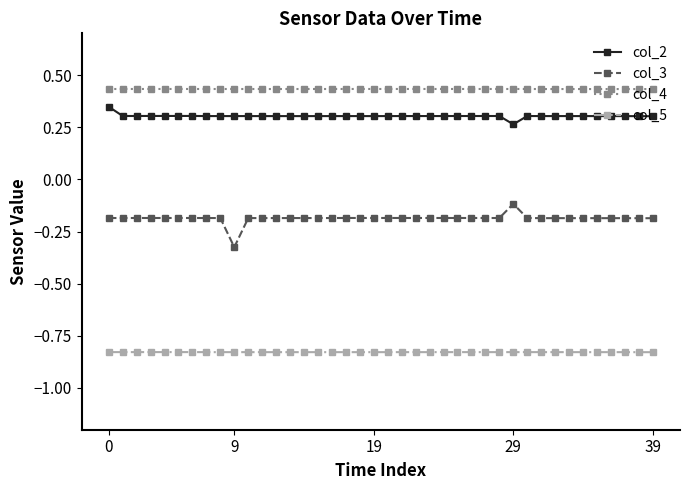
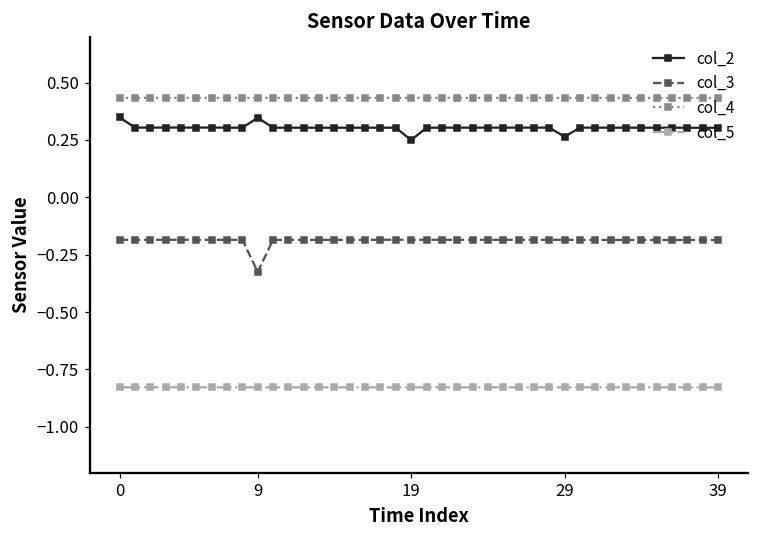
  {
    "col_2": {
      "0": 0.35,
-     "9": 0.30,
-     "19": 0.30,
+     "9": 0.35,
+     "19": 0.25,
      "29": 0.26,
      "39": 0.30
    },
    "col_3": {
      "0": -0.19,
      "9": -0.33,
      "19": -0.19,
-     "29": -0.12,
+     "29": -0.19,
      "39": -0.19
    }
  }
